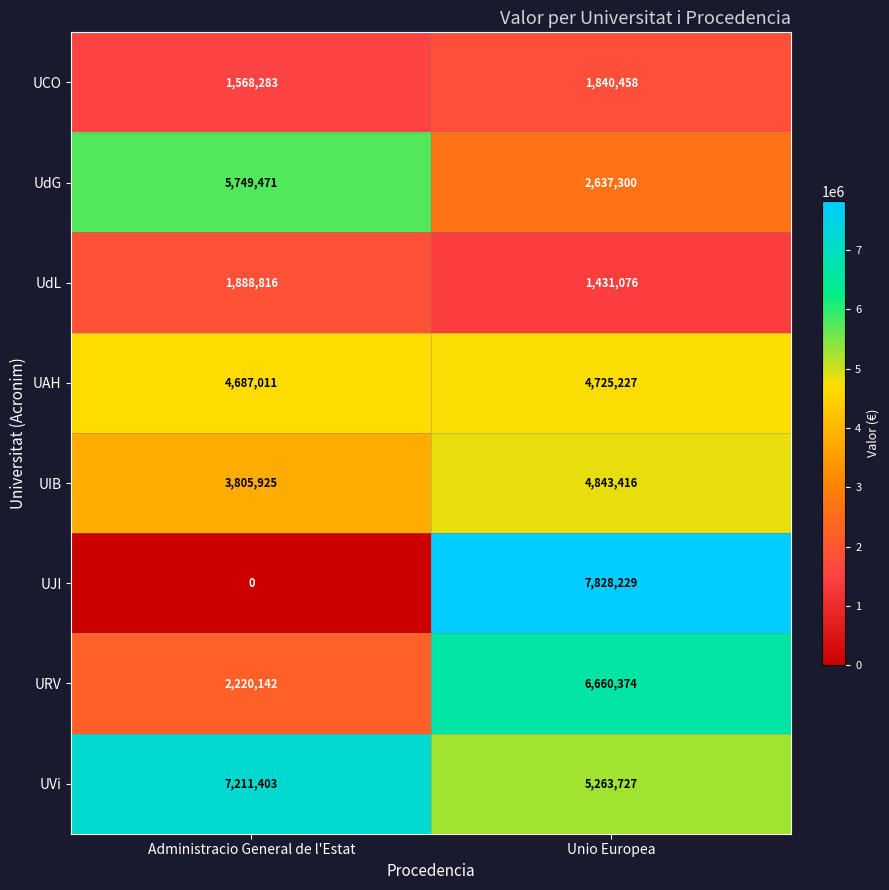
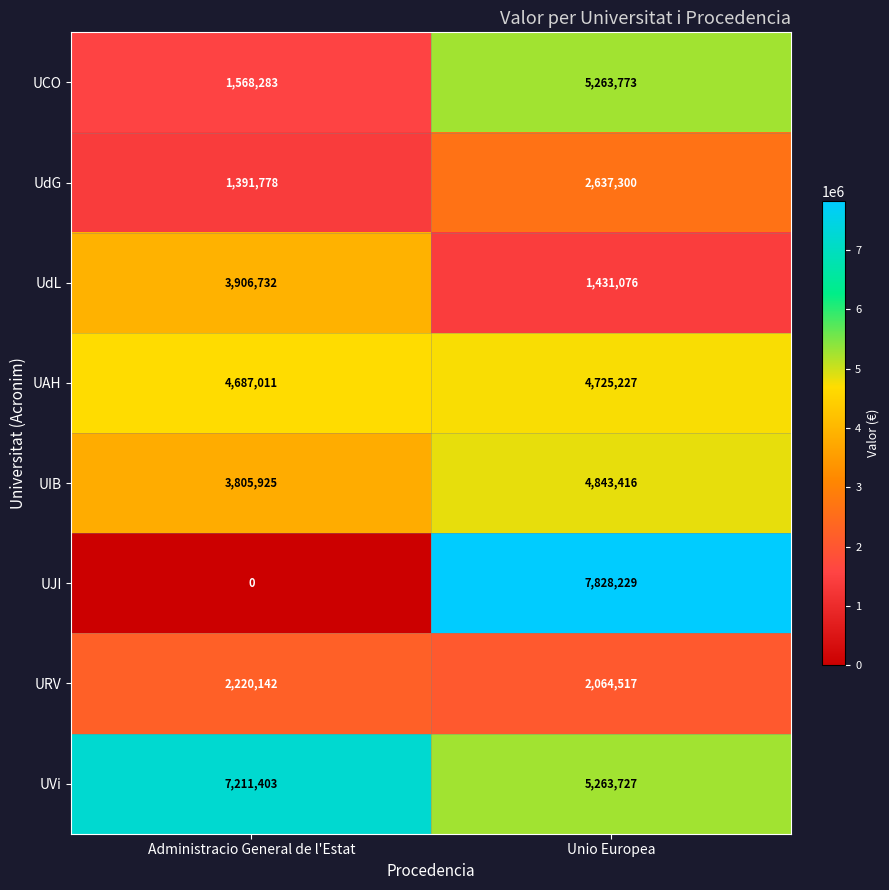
  {
    "UCO": {
      "Administracio General de l'Estat": "1,568,283",
-     "Unio Europea": "1,840,458"
+     "Unio Europea": "5,263,773"
    },
    "UdG": {
-     "Administracio General de l'Estat": "5,749,471",
+     "Administracio General de l'Estat": "1,391,778",
      "Unio Europea": "2,637,300"
    },
    "UdL": {
-     "Administracio General de l'Estat": "1,888,816",
+     "Administracio General de l'Estat": "3,906,732",
      "Unio Europea": "1,431,076"
    },
    "UAH": {
      "Administracio General de l'Estat": "4,687,011",
      "Unio Europea": "4,725,227"
    },
    "UIB": {
      "Administracio General de l'Estat": "3,805,925",
      "Unio Europea": "4,843,416"
    },
    "UJI": {
      "Administracio General de l'Estat": "0",
      "Unio Europea": "7,828,229"
    },
    "URV": {
      "Administracio General de l'Estat": "2,220,142",
-     "Unio Europea": "6,660,374"
+     "Unio Europea": "2,064,517"
    },
    "UVi": {
      "Administracio General de l'Estat": "7,211,403",
      "Unio Europea": "5,263,727"
    }
  }
